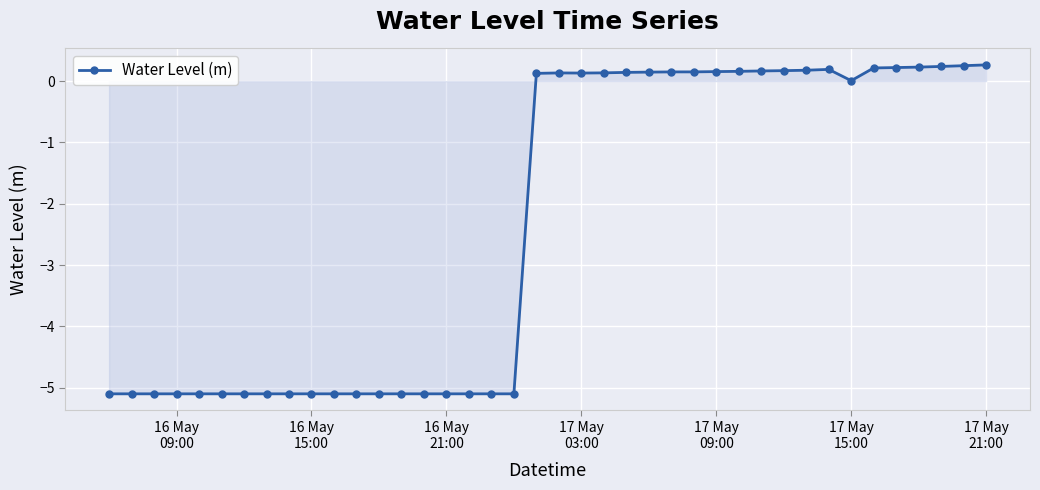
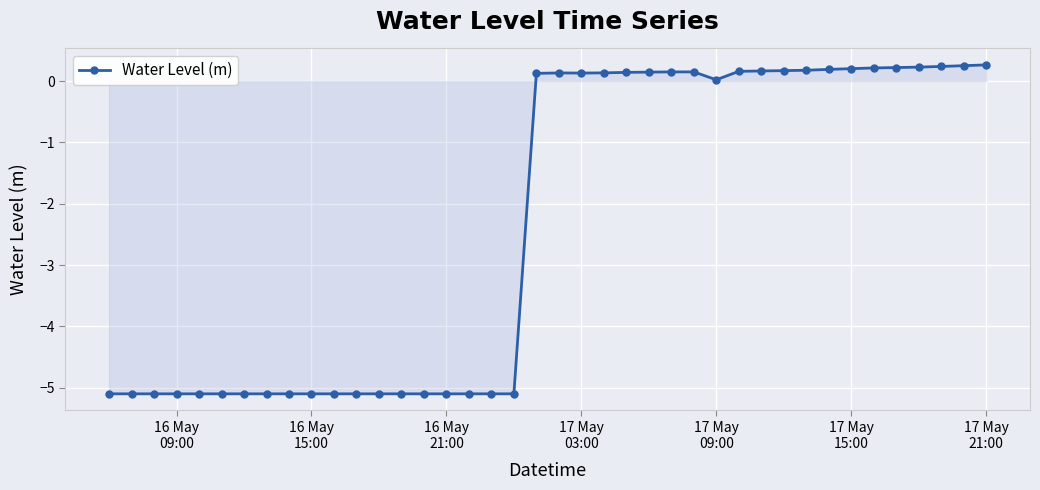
  {
    "Water Level (m)": {
      "16 May 09:00": -5.1,
      "16 May 15:00": -5.1,
      "16 May 21:00": -5.1,
-     "17 May 09:00": 0.2,
-     "17 May 15:00": 0.0
+     "17 May 09:00": 0.0,
+     "17 May 15:00": 0.2
    }
  }
